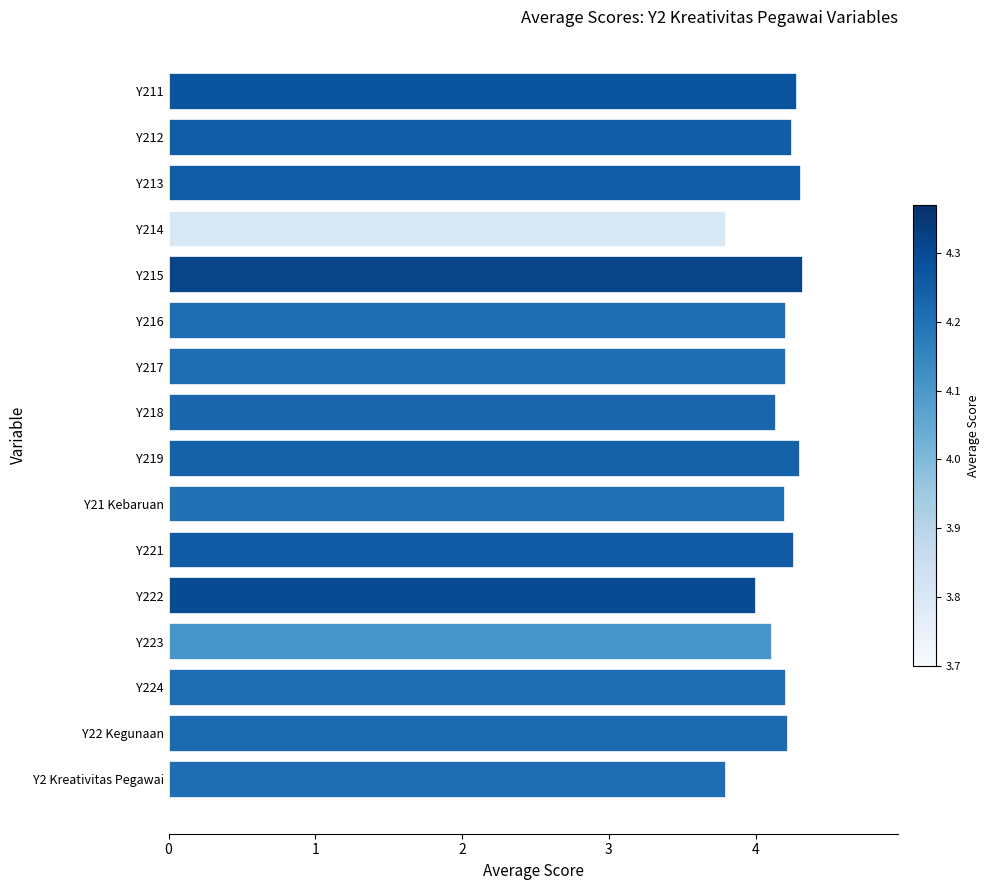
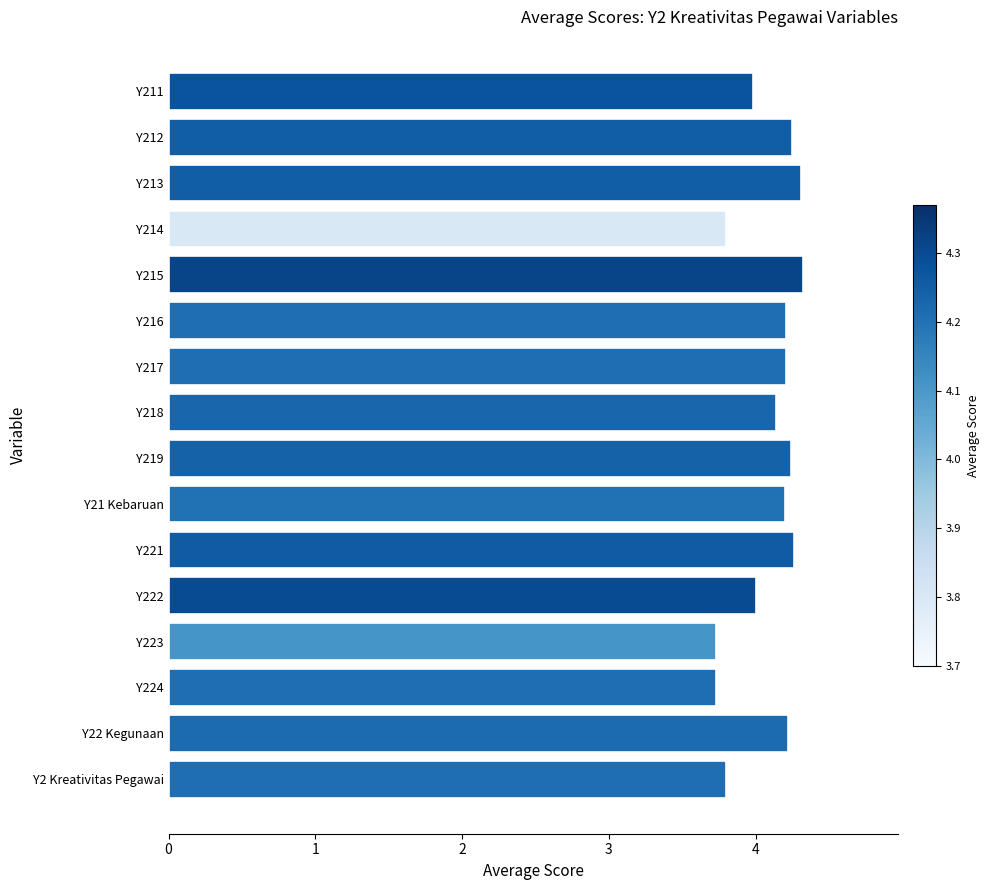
  {
-   "Y211": 4.28,
+   "Y211": 3.98,
    "Y212": 4.25,
    "Y213": 4.31,
    "Y214": 3.80,
    "Y215": 4.32,
    "Y216": 4.21,
    "Y217": 4.21,
    "Y218": 4.14,
-   "Y219": 4.30,
+   "Y219": 4.24,
    "Y21 Kebaruan": 4.20,
    "Y221": 4.26,
    "Y222": 4.00,
-   "Y223": 4.11,
-   "Y224": 4.21,
+   "Y223": 3.73,
+   "Y224": 3.73,
    "Y22 Kegunaan": 4.22,
    "Y2 Kreativitas Pegawai": 3.80
  }
